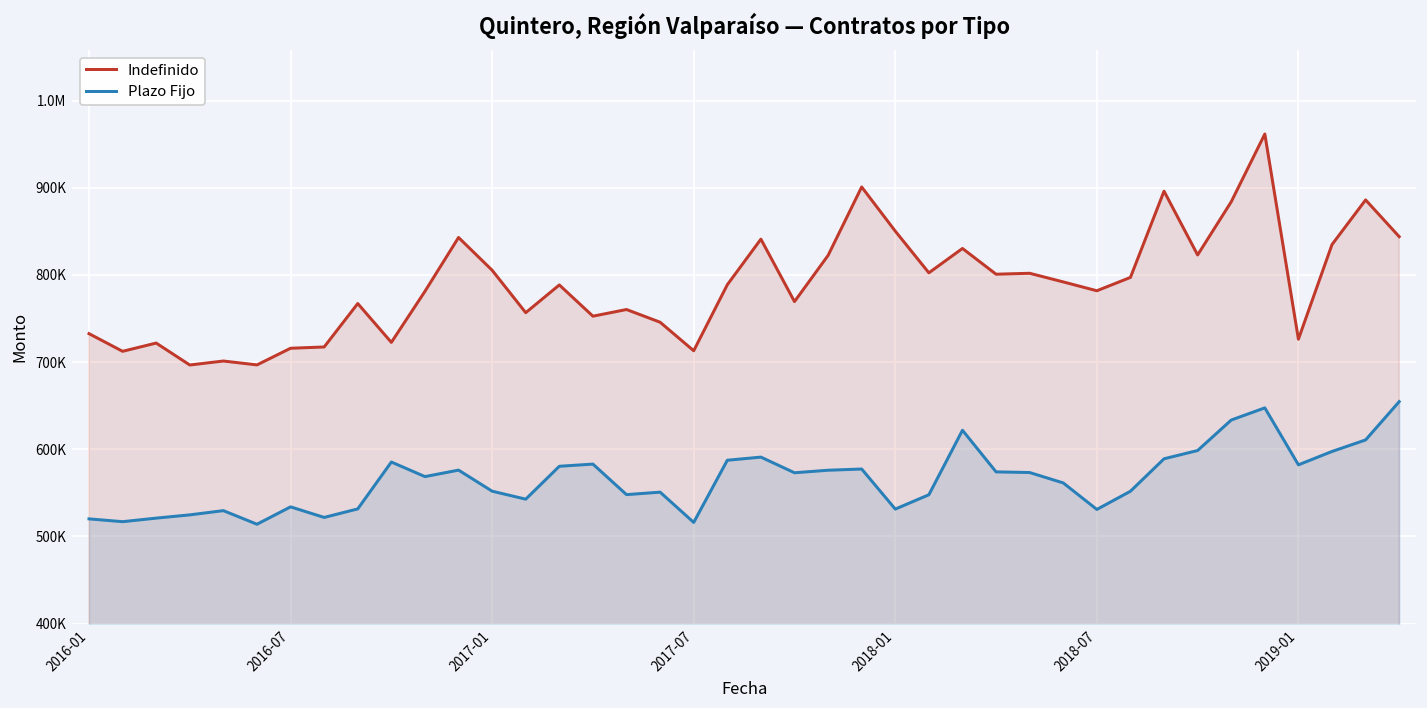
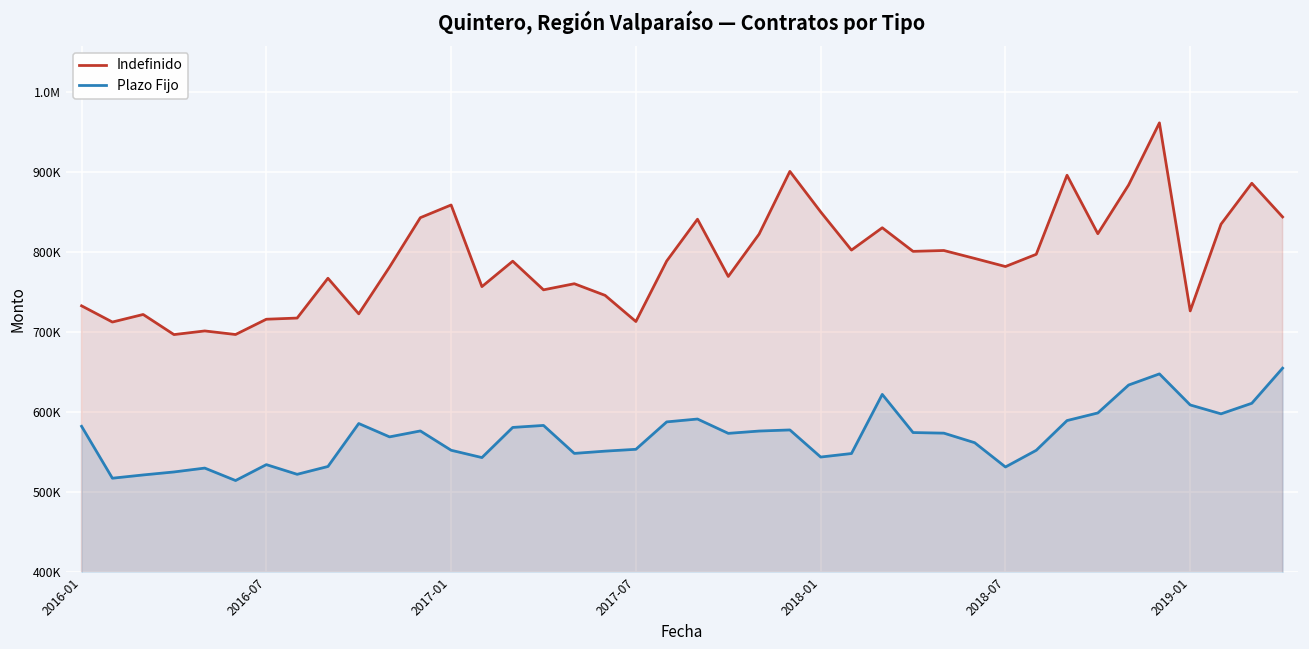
  {
    "Indefinido": {
      "2016-01": 730000,
      "2016-07": 720000,
-     "2017-01": 810000,
+     "2017-01": 860000,
      "2017-07": 710000,
      "2018-01": 850000,
      "2018-07": 780000,
      "2019-01": 730000
    },
    "Plazo Fijo": {
-     "2016-01": 520000,
+     "2016-01": 580000,
      "2016-07": 530000,
      "2017-01": 550000,
-     "2017-07": 520000,
-     "2018-01": 530000,
+     "2017-07": 550000,
+     "2018-01": 540000,
      "2018-07": 530000,
-     "2019-01": 580000
+     "2019-01": 610000
    }
  }
